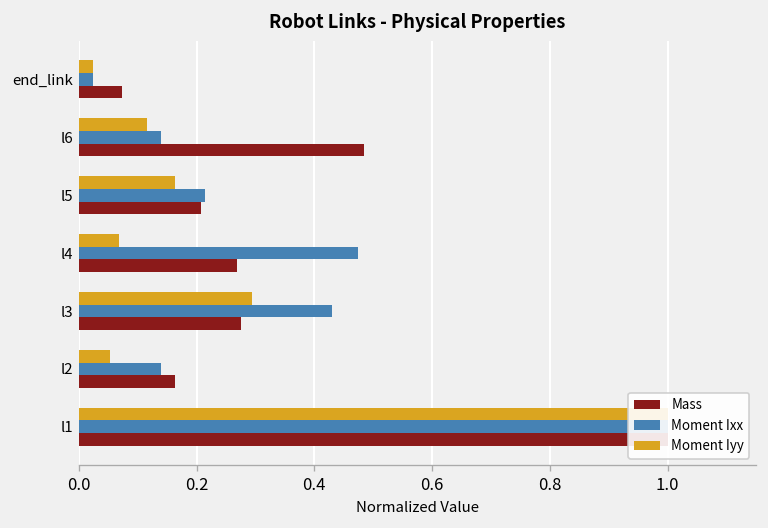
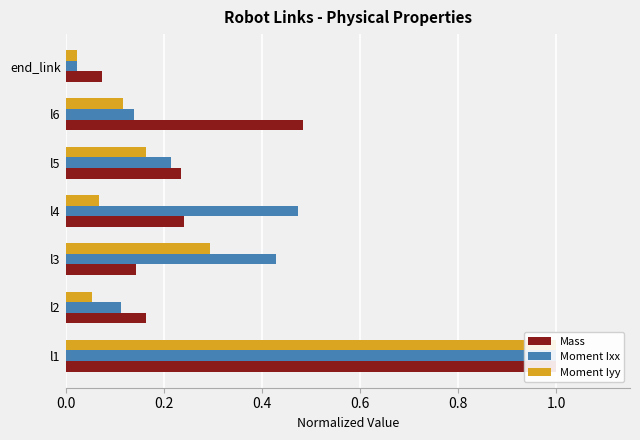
  {
    "Mass": {
      "end_link": 0.07,
      "l6": 0.48,
-     "l5": 0.21,
-     "l4": 0.27,
-     "l3": 0.28,
+     "l5": 0.24,
+     "l4": 0.24,
+     "l3": 0.14,
      "l2": 0.16
    },
    "Moment Ixx": {
      "end_link": 0.02,
      "l6": 0.14,
      "l5": 0.22,
      "l4": 0.47,
      "l3": 0.43,
-     "l2": 0.14
+     "l2": 0.11
    },
    "Moment Iyy": {
      "end_link": 0.02,
      "l6": 0.12,
      "l5": 0.16,
      "l4": 0.07,
      "l3": 0.30,
      "l2": 0.05
    }
  }
